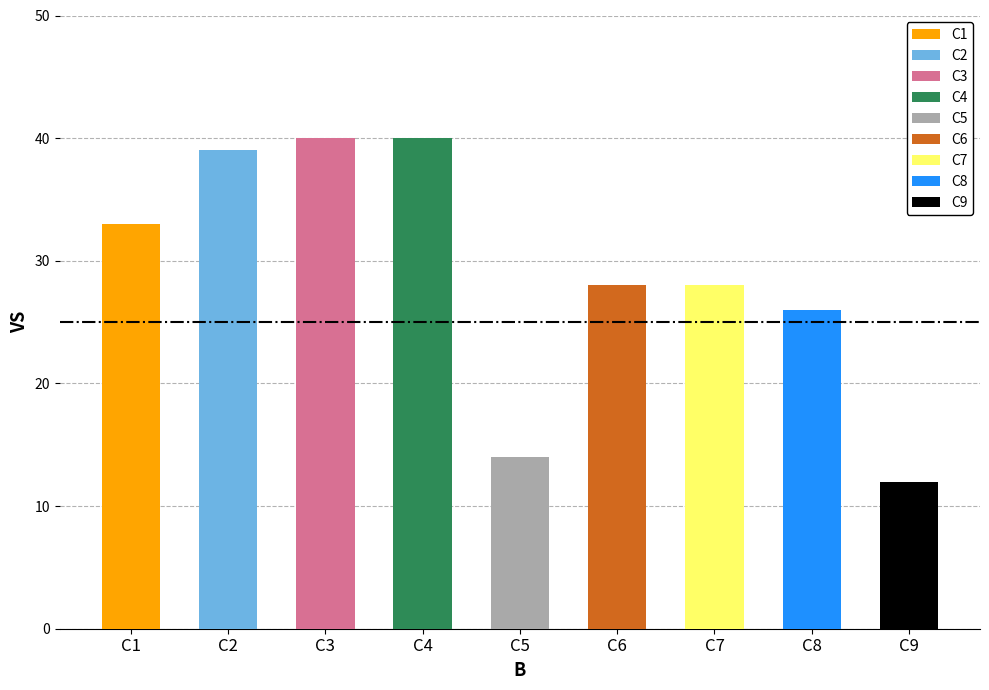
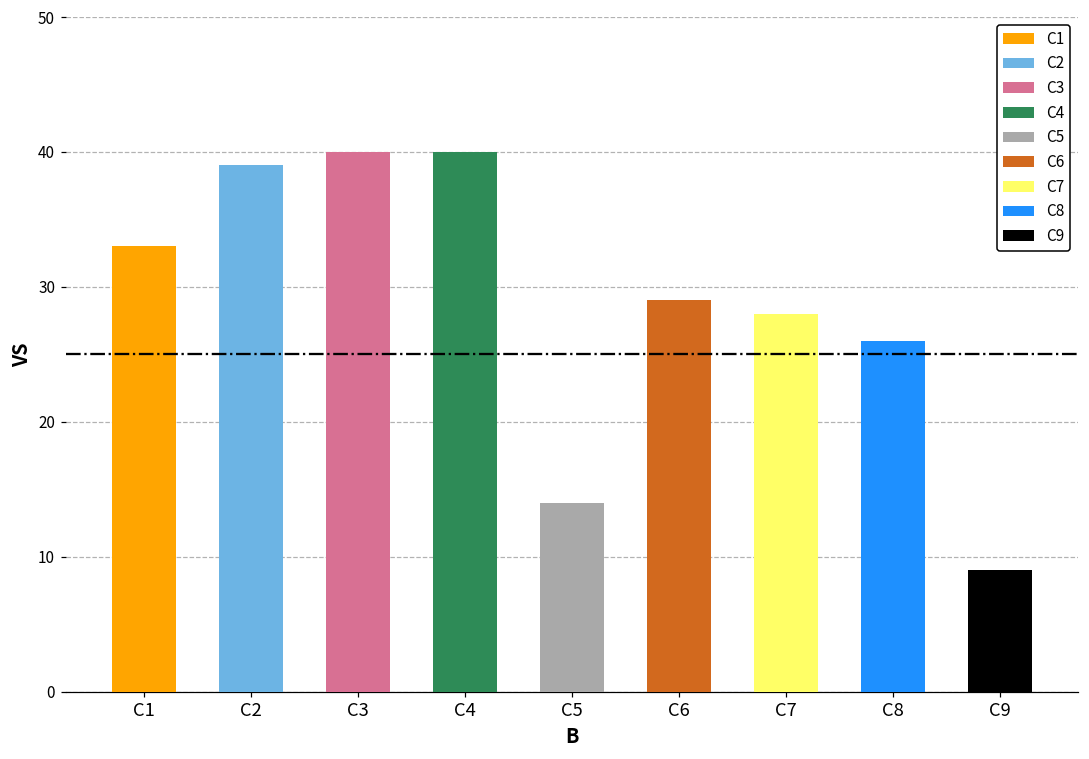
  {
    "C1": 33,
    "C2": 39,
    "C3": 40,
    "C4": 40,
    "C5": 14,
-   "C6": 28,
+   "C6": 29,
    "C7": 28,
    "C8": 26,
-   "C9": 12
+   "C9": 9
  }
